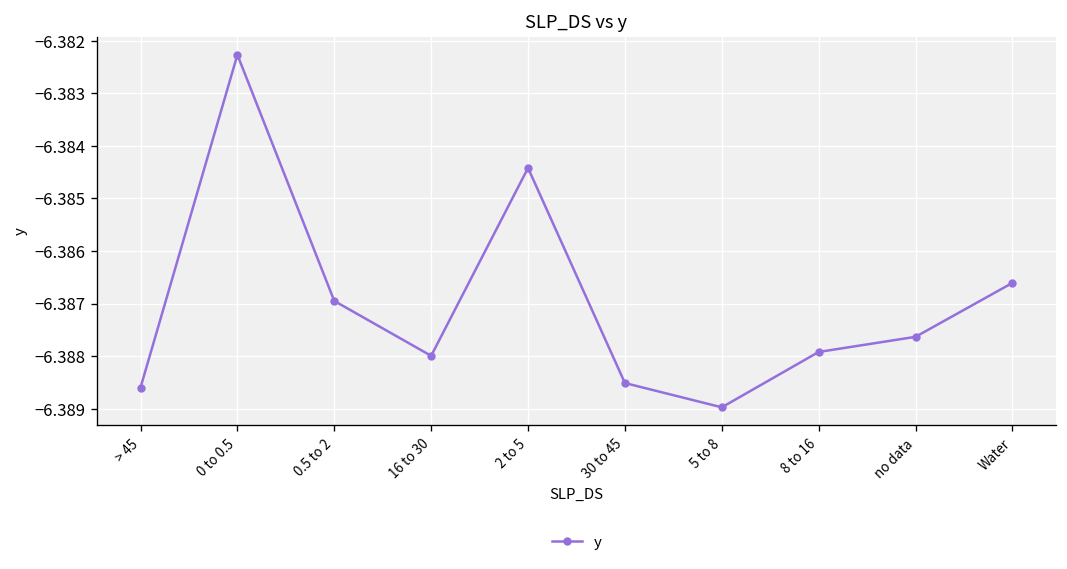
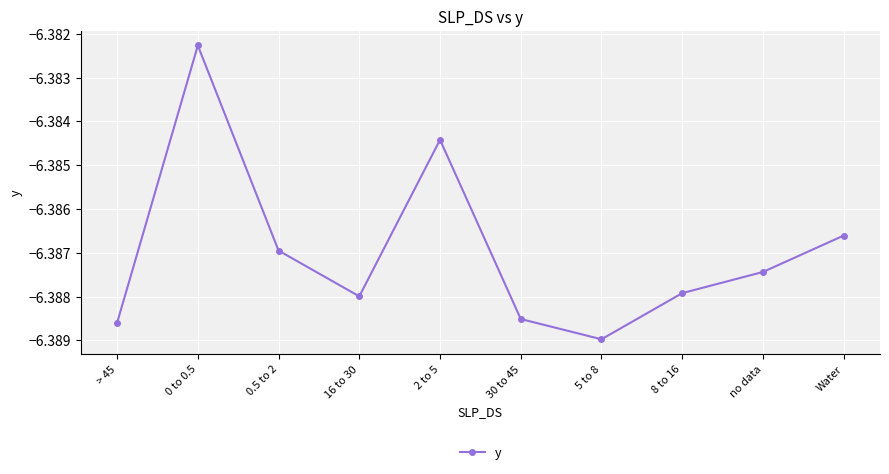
  {
    "> 45": -6.3886,
    "0 to 0.5": -6.3823,
    "0.5 to 2": -6.3870,
    "16 to 30": -6.3880,
    "2 to 5": -6.3844,
    "30 to 45": -6.3885,
    "5 to 8": -6.3890,
    "8 to 16": -6.3879,
-   "no data": -6.3876,
+   "no data": -6.3874,
    "Water": -6.3866
  }
